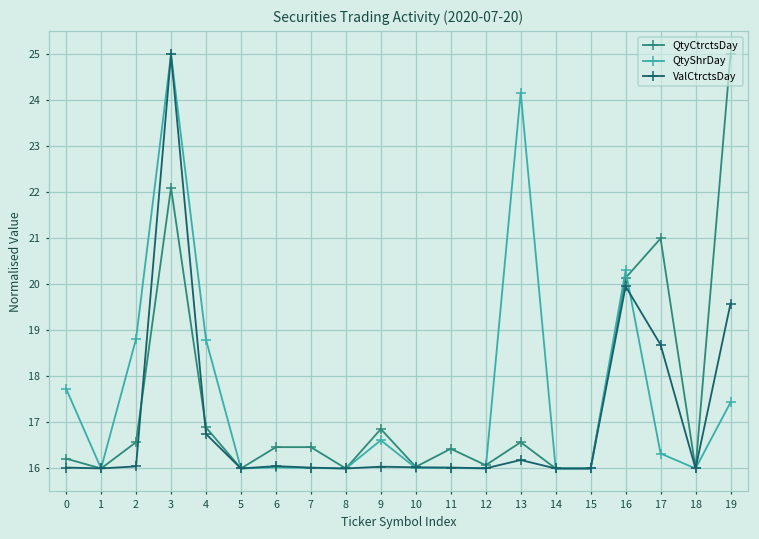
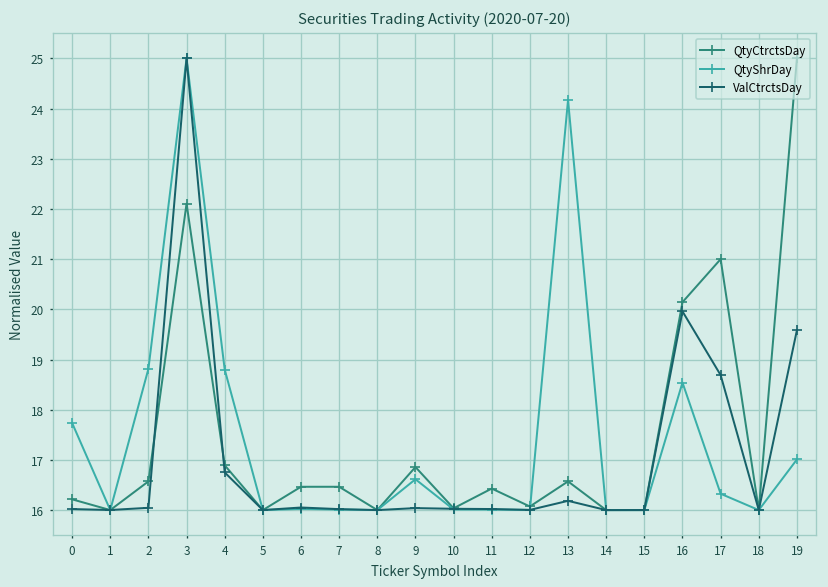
  {
    "QtyShrDay": {
      "0": 17.7,
      "2": 18.8,
      "4": 18.8,
      "9": 16.6,
      "13": 24.2,
-     "16": 20.3,
+     "16": 18.5,
      "17": 16.3,
-     "19": 17.4
+     "19": 17.0
    }
  }
